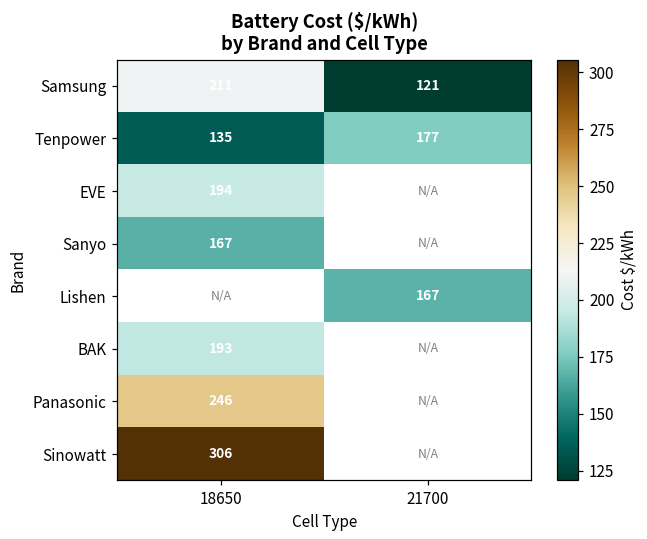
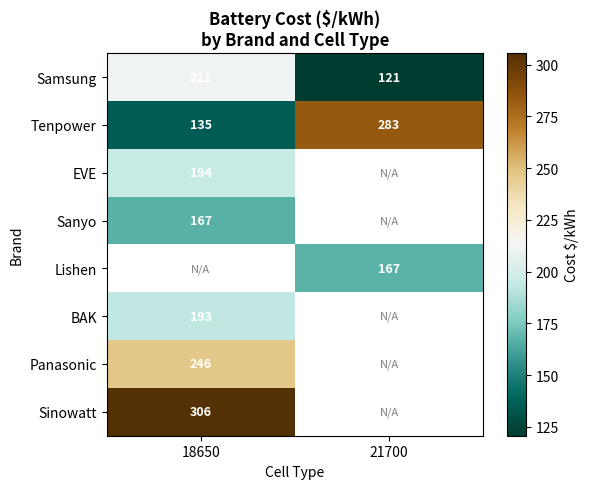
  {
    "Samsung": {
      "21700": 121
    },
    "Tenpower": {
      "18650": 135,
-     "21700": 177
+     "21700": 283
    },
    "EVE": {
      "18650": 194
    },
    "Sanyo": {
      "18650": 167
    },
    "Lishen": {
      "21700": 167
    },
    "BAK": {
      "18650": 193
    },
    "Panasonic": {
      "18650": 246
    },
    "Sinowatt": {
      "18650": 306
    }
  }
